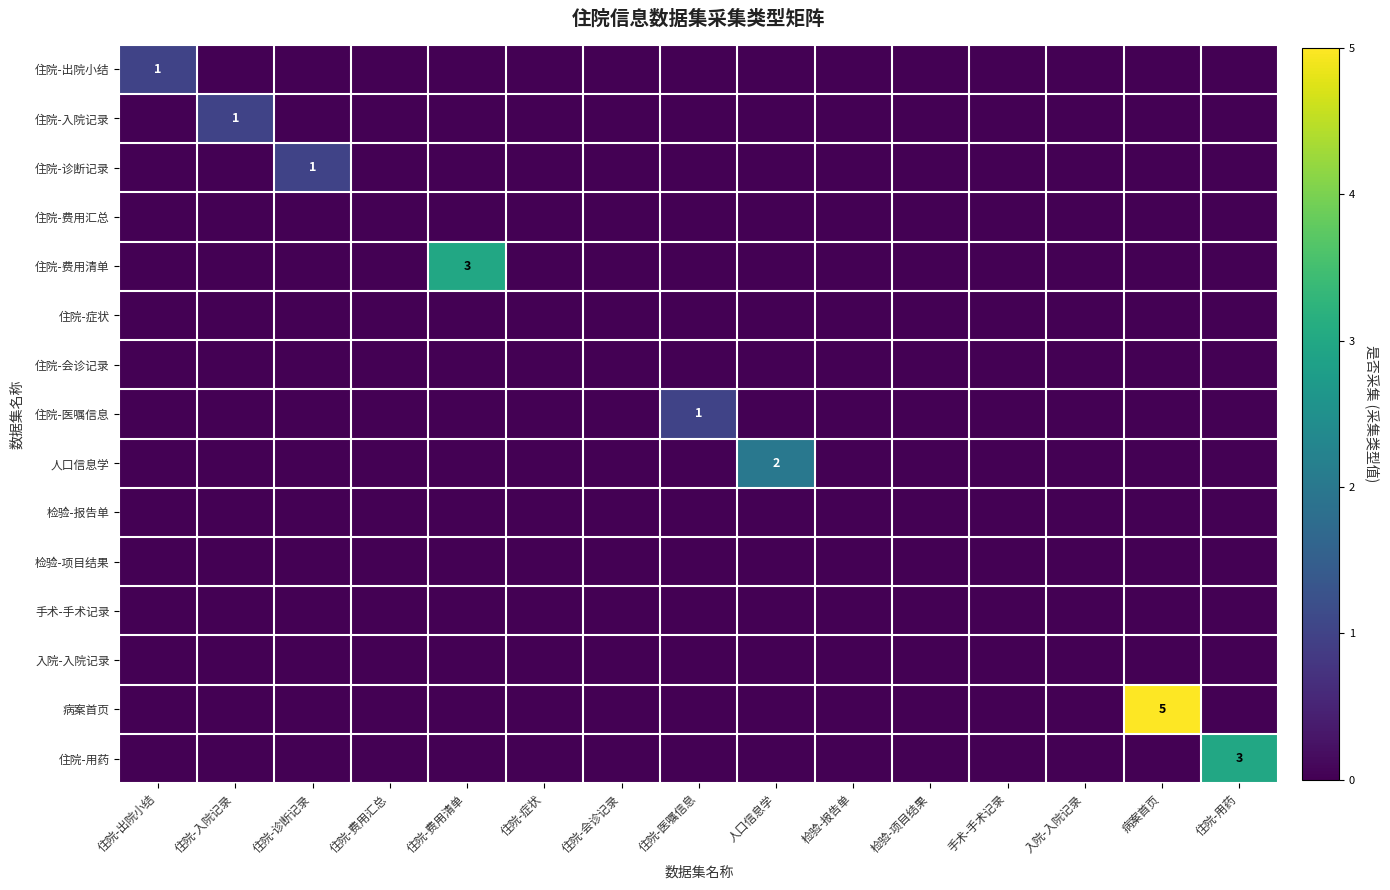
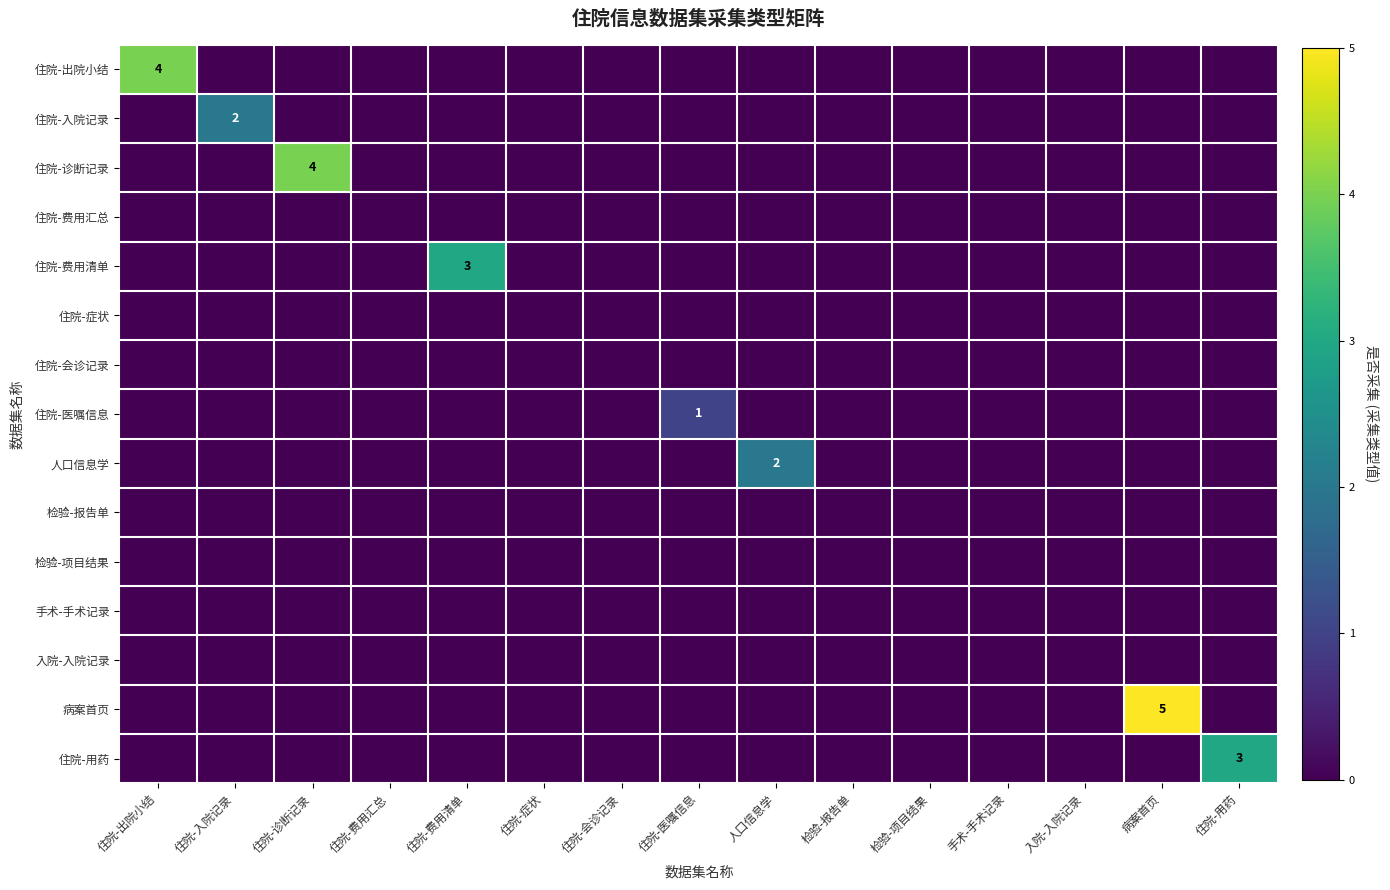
  {
    "住院-出院小结": {
-     "住院-出院小结": 1
+     "住院-出院小结": 4
    },
    "住院-入院记录": {
-     "住院-入院记录": 1
+     "住院-入院记录": 2
    },
    "住院-诊断记录": {
-     "住院-诊断记录": 1
+     "住院-诊断记录": 4
    },
    "住院-费用清单": {
      "住院-费用清单": 3
    },
    "住院-医嘱信息": {
      "住院-医嘱信息": 1
    },
    "人口信息学": {
      "人口信息学": 2
    },
    "病案首页": {
      "病案首页": 5
    },
    "住院-用药": {
      "住院-用药": 3
    }
  }
